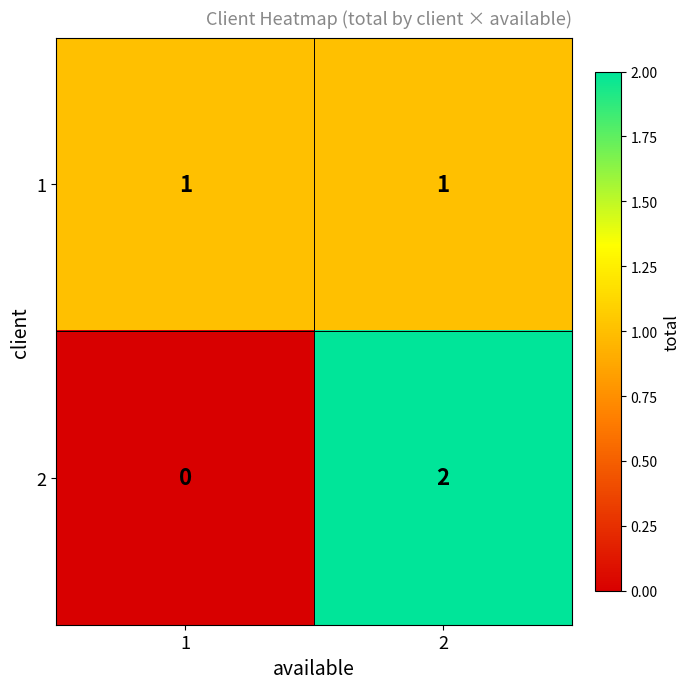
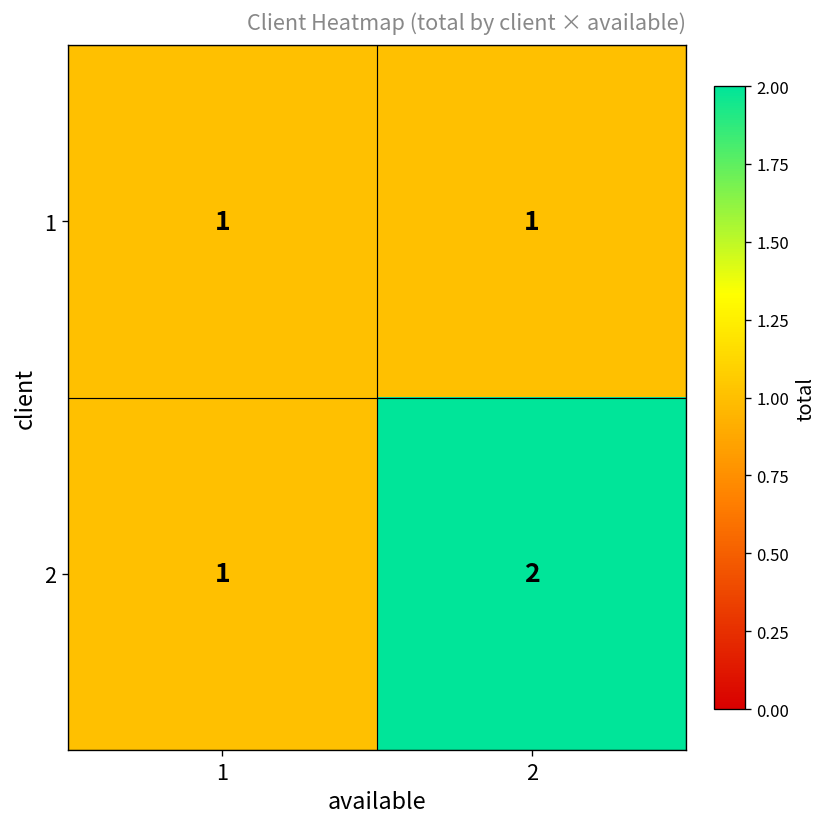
  {
    "1": {
      "1": 1,
      "2": 1
    },
    "2": {
-     "1": 0,
+     "1": 1,
      "2": 2
    }
  }
